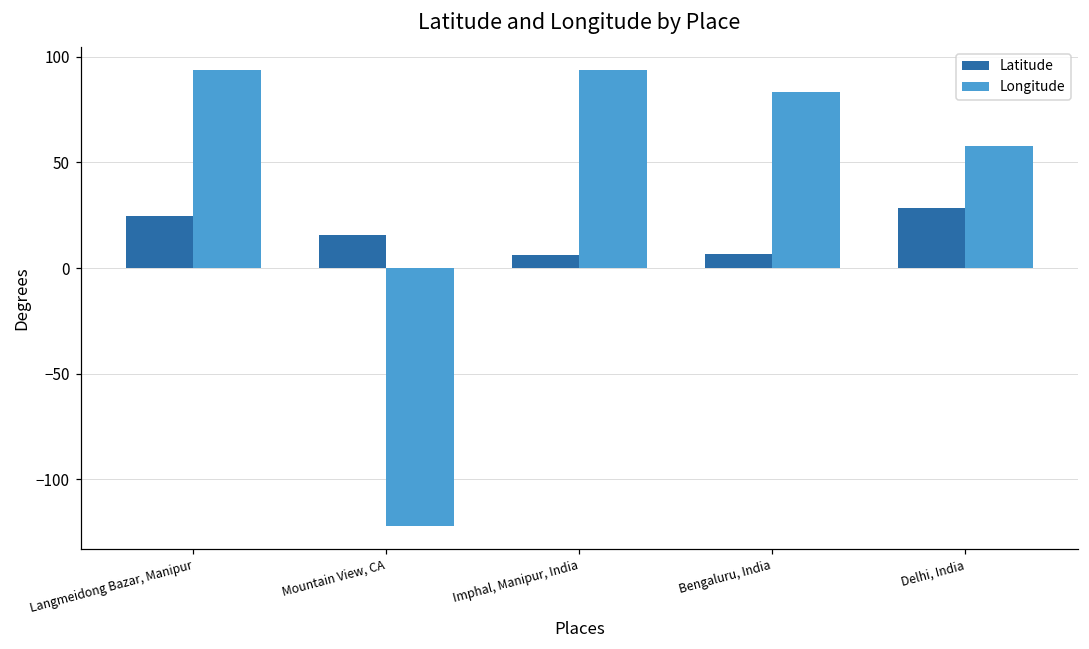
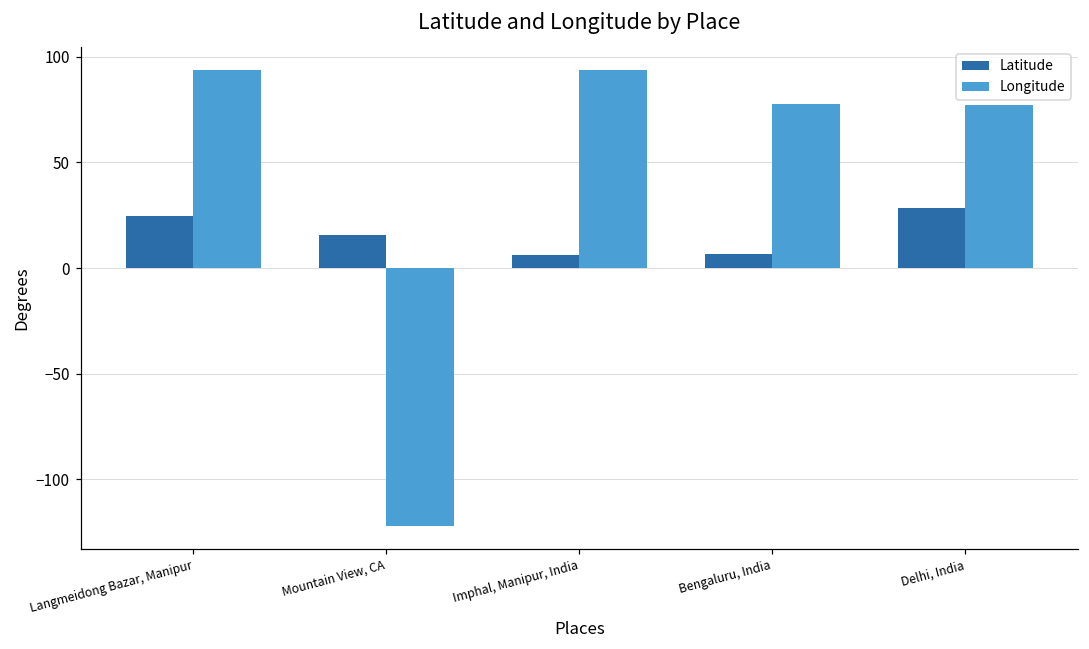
  {
    "Latitude": {
      "Langmeidong Bazar, Manipur": 25,
      "Mountain View, CA": 15,
      "Imphal, Manipur, India": 6,
      "Bengaluru, India": 6,
      "Delhi, India": 29
    },
    "Longitude": {
      "Langmeidong Bazar, Manipur": 94,
      "Mountain View, CA": -122,
      "Imphal, Manipur, India": 94,
-     "Bengaluru, India": 83,
-     "Delhi, India": 58
+     "Bengaluru, India": 78,
+     "Delhi, India": 77
    }
  }
